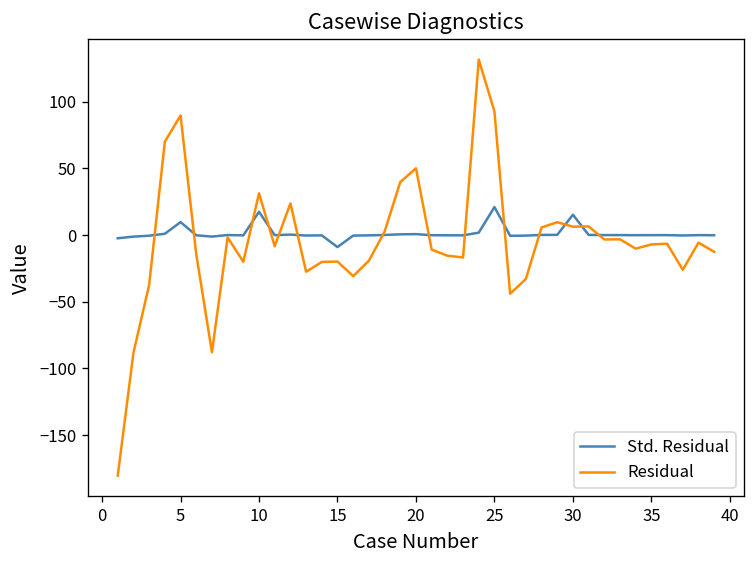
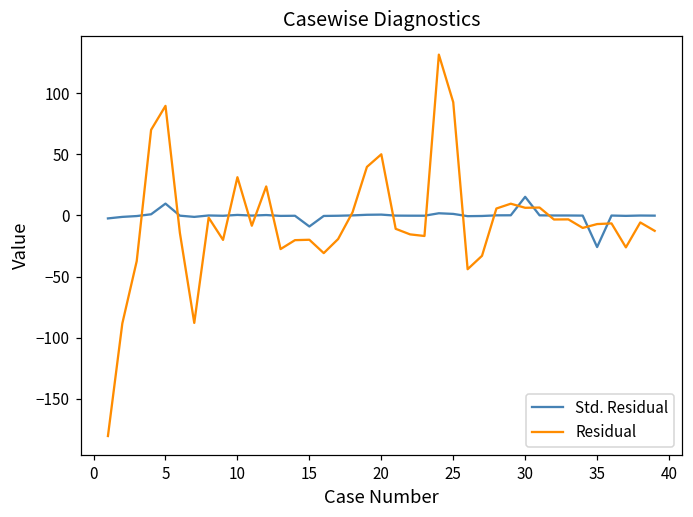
  {
    "Std. Residual": {
      "5": 10,
-     "10": 17,
+     "10": 0,
      "15": -9,
      "20": 1,
-     "25": 21,
+     "25": 1,
      "30": 15,
-     "35": 0
+     "35": -26
    },
    "Residual": {
      "5": 90,
      "10": 31,
      "15": -20,
      "20": 50,
      "25": 93,
      "30": 6,
      "35": -7
    }
  }
